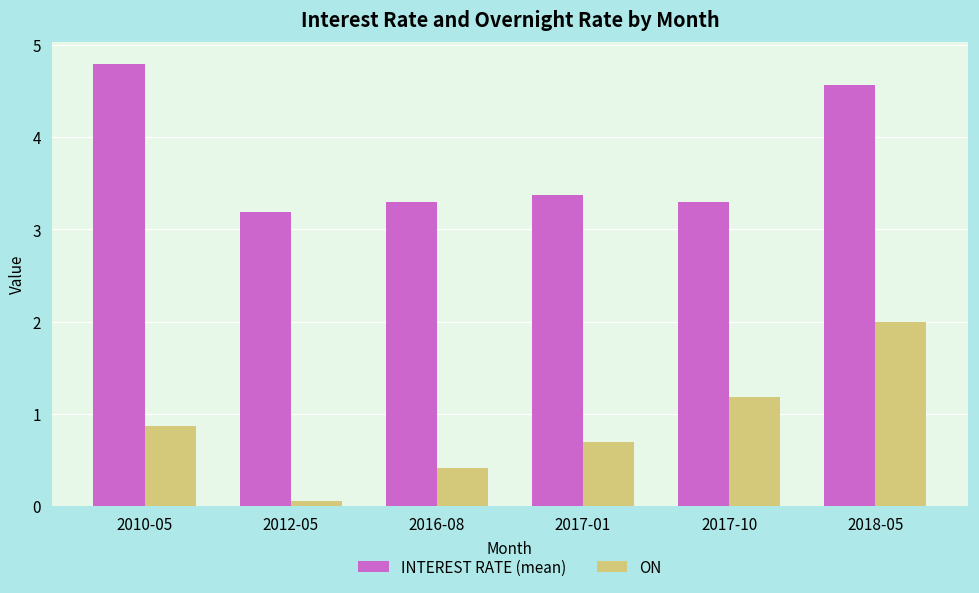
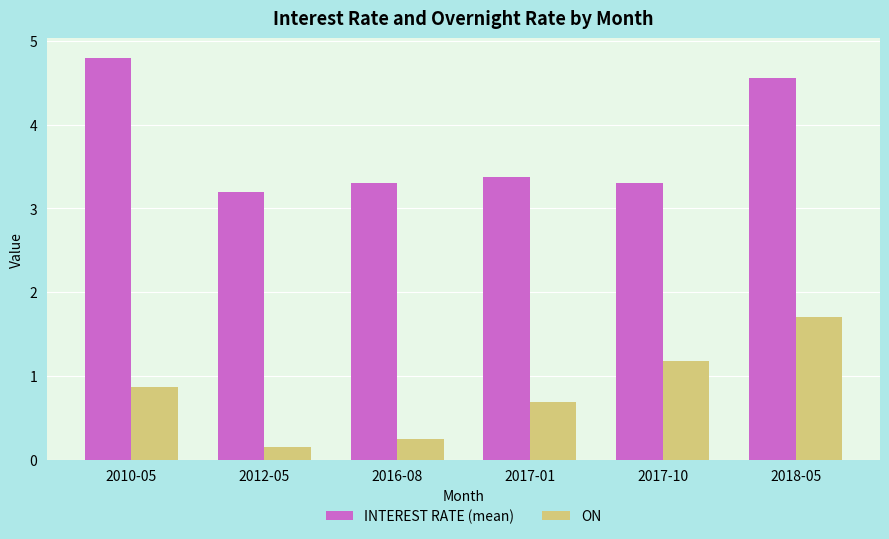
  {
    "INTEREST RATE (mean)": {
      "2010-05": 4.8,
      "2012-05": 3.2,
      "2016-08": 3.3,
      "2017-01": 3.4,
      "2017-10": 3.3,
      "2018-05": 4.6
    },
    "ON": {
      "2010-05": 0.9,
-     "2012-05": 0.1,
-     "2016-08": 0.4,
+     "2012-05": 0.2,
+     "2016-08": 0.2,
      "2017-01": 0.7,
      "2017-10": 1.2,
-     "2018-05": 2.0
+     "2018-05": 1.7
    }
  }
